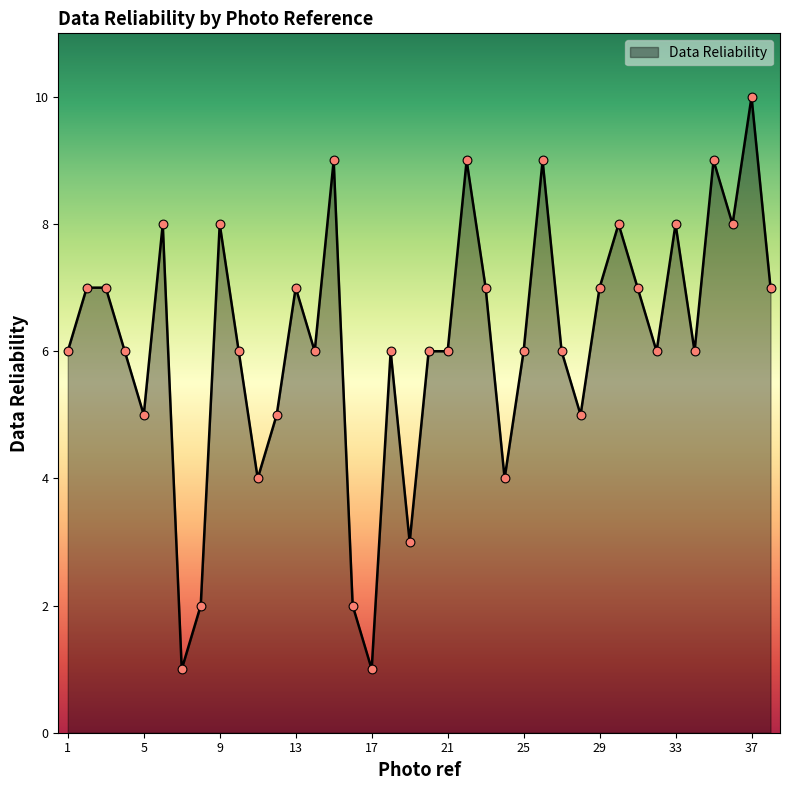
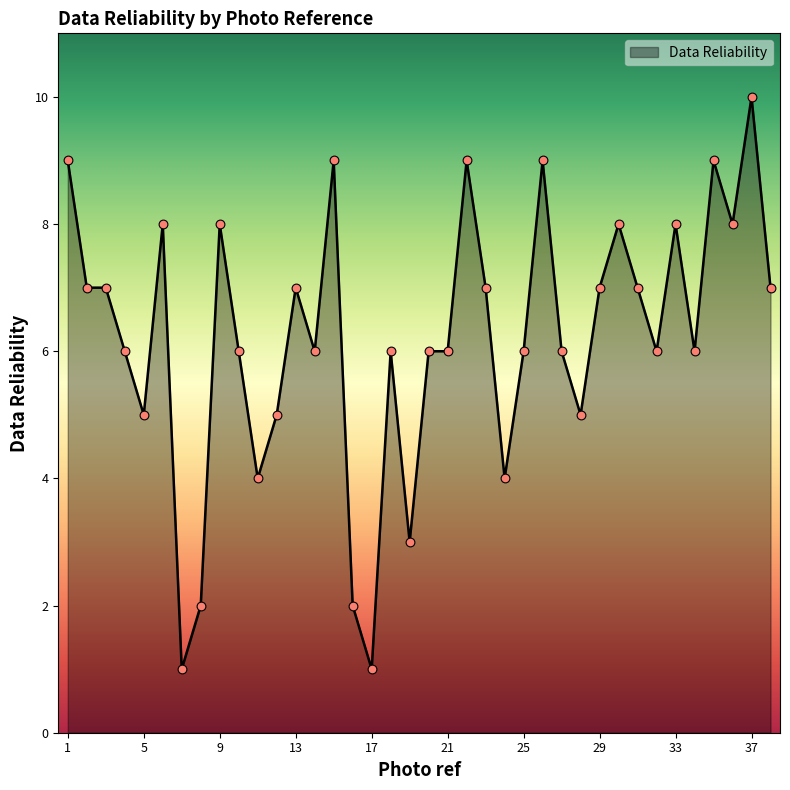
  {
-   "1": 6,
+   "1": 9,
    "5": 5,
    "9": 8,
    "13": 7,
    "17": 1,
    "21": 6,
    "25": 6,
    "29": 7,
    "33": 8,
    "37": 10
  }
